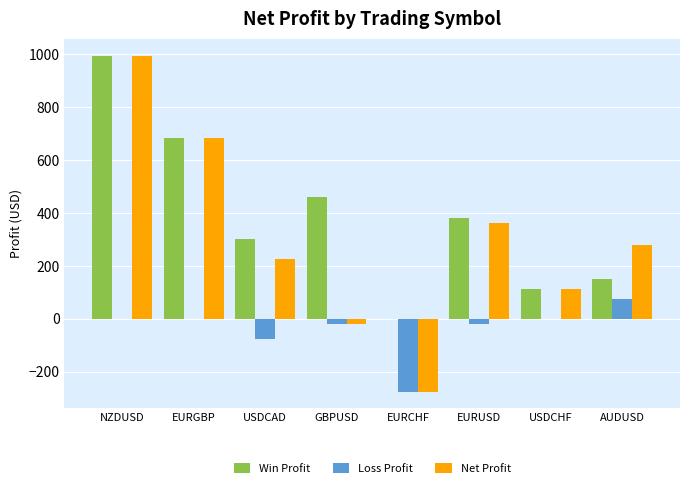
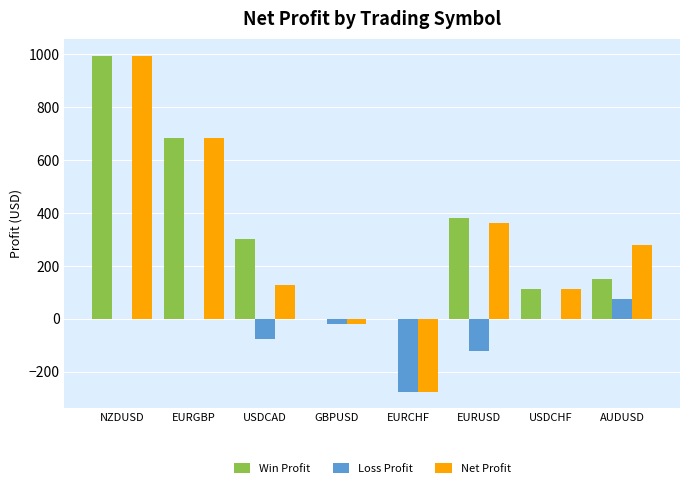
  {
    "Win Profit": {
      "NZDUSD": 1000,
      "EURGBP": 680,
      "USDCAD": 300,
-     "GBPUSD": 460,
+     "GBPUSD": 0,
      "EURCHF": 0,
      "EURUSD": 380,
      "USDCHF": 110,
      "AUDUSD": 150
    },
    "Loss Profit": {
      "NZDUSD": 0,
      "EURGBP": 0,
      "USDCAD": -80,
      "GBPUSD": -20,
      "EURCHF": -280,
-     "EURUSD": -20,
+     "EURUSD": -120,
      "USDCHF": 0,
      "AUDUSD": 70
    },
    "Net Profit": {
      "NZDUSD": 1000,
      "EURGBP": 680,
-     "USDCAD": 230,
+     "USDCAD": 130,
      "GBPUSD": -20,
      "EURCHF": -280,
      "EURUSD": 360,
      "USDCHF": 110,
      "AUDUSD": 280
    }
  }
